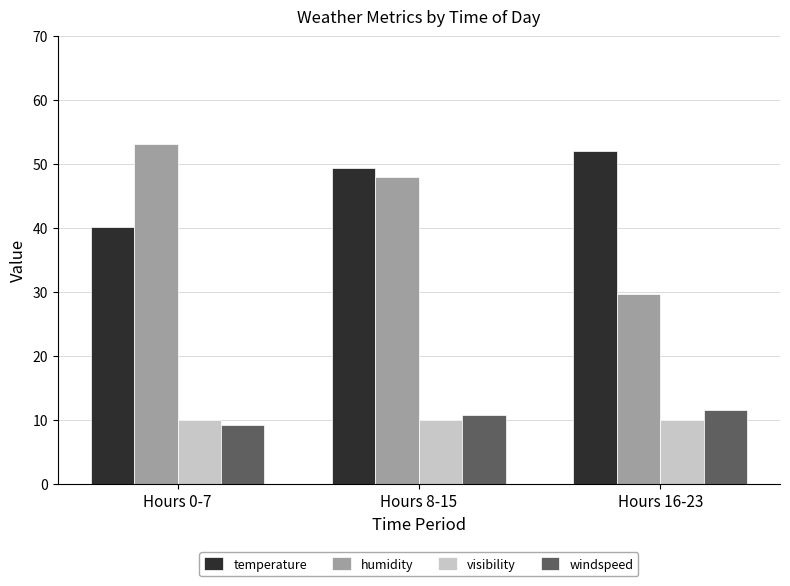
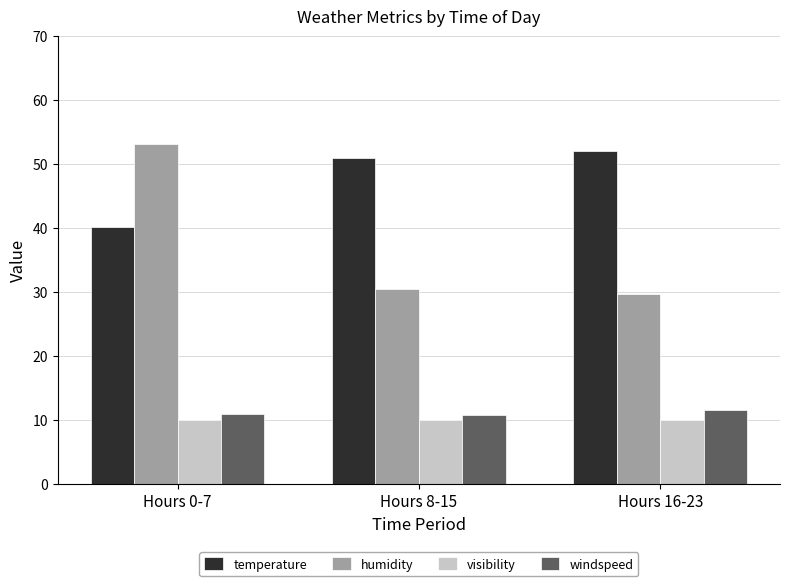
  {
    "temperature": {
      "Hours 0-7": 40,
-     "Hours 8-15": 49,
+     "Hours 8-15": 51,
      "Hours 16-23": 52
    },
    "humidity": {
      "Hours 0-7": 53,
-     "Hours 8-15": 48,
+     "Hours 8-15": 31,
      "Hours 16-23": 30
    },
    "visibility": {
      "Hours 0-7": 10,
      "Hours 8-15": 10,
      "Hours 16-23": 10
    },
    "windspeed": {
-     "Hours 0-7": 9,
+     "Hours 0-7": 11,
      "Hours 8-15": 11,
      "Hours 16-23": 12
    }
  }
